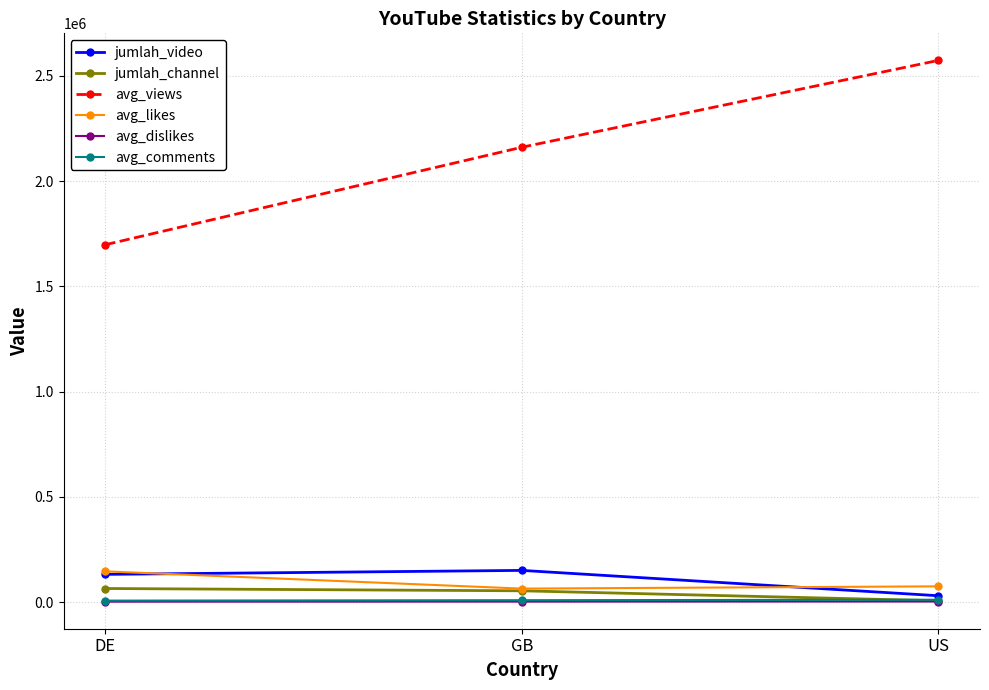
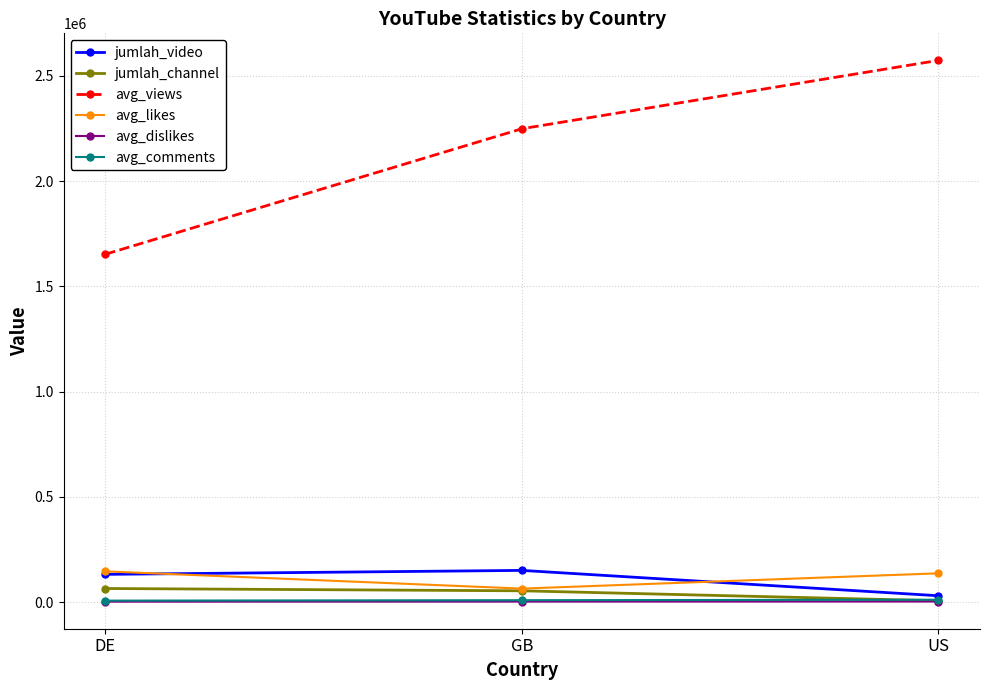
  {
    "jumlah_video": {
      "DE": 130000,
      "GB": 150000,
      "US": 30000
    },
    "jumlah_channel": {
      "DE": 60000
    },
    "avg_views": {
-     "DE": 1700000,
-     "GB": 2160000,
+     "DE": 1650000,
+     "GB": 2250000,
      "US": 2570000
    },
    "avg_likes": {
      "DE": 150000,
-     "US": 80000
+     "US": 140000
    }
  }
